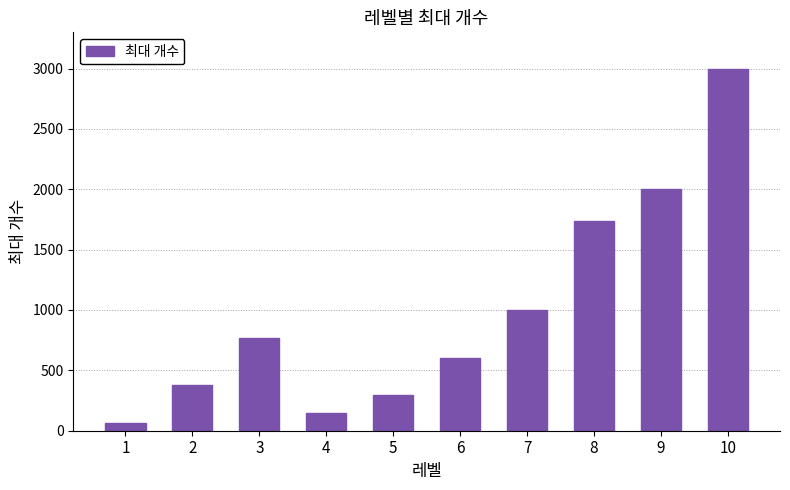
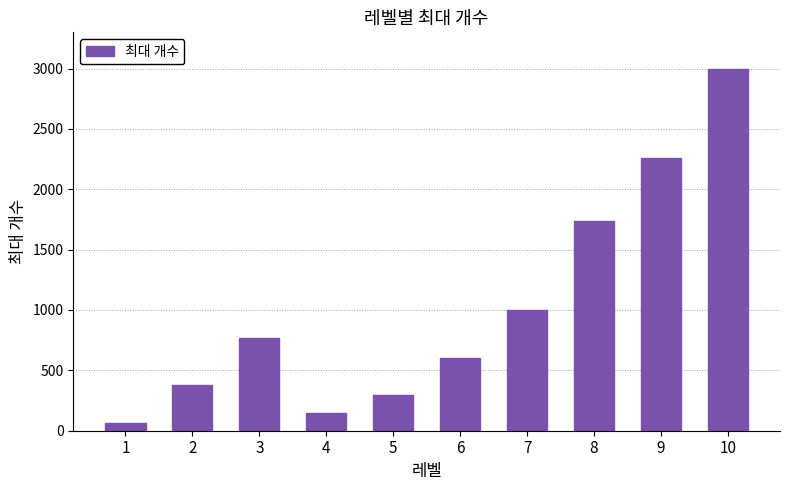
  {
    "1": 60,
    "2": 380,
    "3": 770,
    "4": 150,
    "5": 300,
    "6": 600,
    "7": 1000,
    "8": 1730,
-   "9": 2000,
+   "9": 2260,
    "10": 3000
  }
